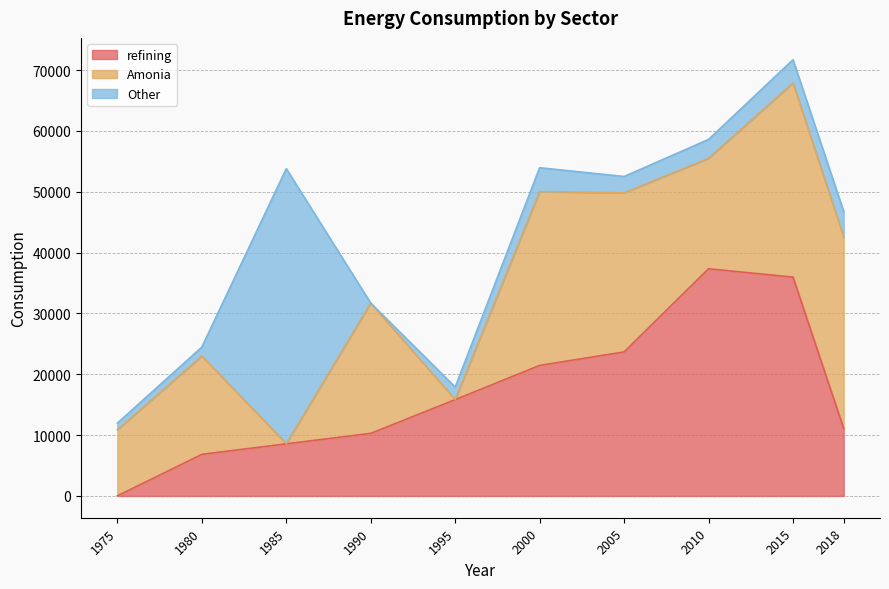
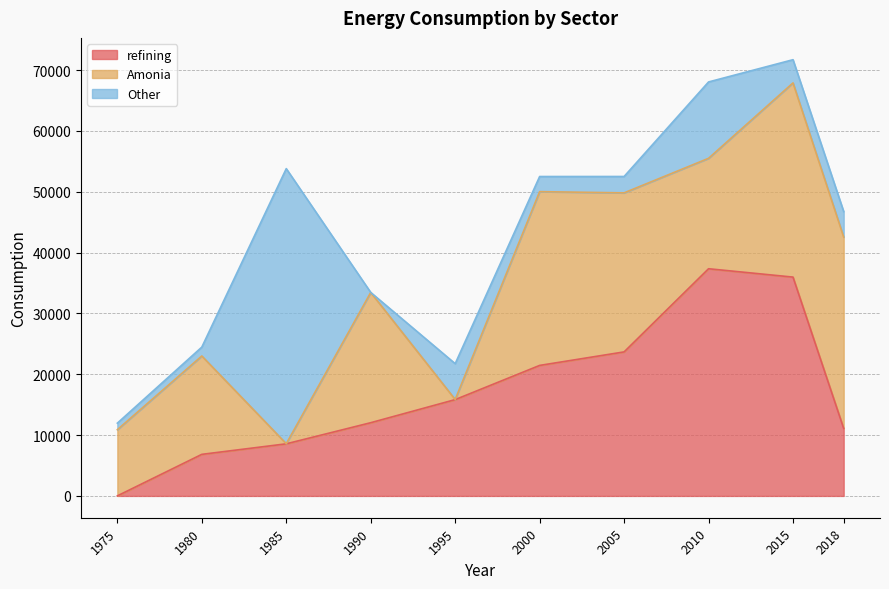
  {
    "refining": {
      "1975": 0,
      "1980": 7000,
-     "1990": 10000,
+     "1990": 12000,
      "2000": 21000,
      "2005": 24000,
      "2010": 37000,
      "2015": 36000,
      "2018": 11000
    },
    "Amonia": {
      "1975": 11000,
      "1980": 16000,
      "2000": 29000,
      "2005": 26000,
      "2010": 18000,
      "2015": 32000,
      "2018": 31000
    },
    "Other": {
      "1975": 1000,
      "1980": 1000,
      "1985": 45000,
-     "1995": 2000,
-     "2000": 4000,
+     "1995": 6000,
+     "2000": 2000,
      "2005": 3000,
-     "2010": 3000,
+     "2010": 13000,
      "2015": 4000,
      "2018": 4000
    }
  }
